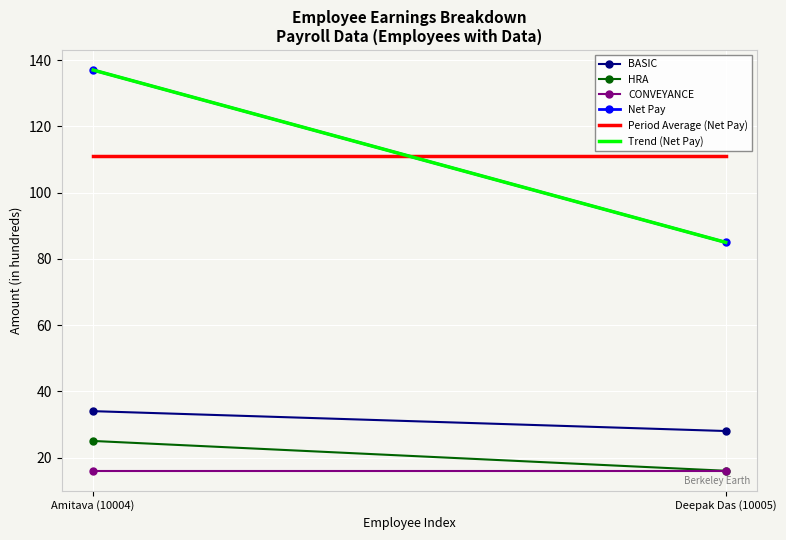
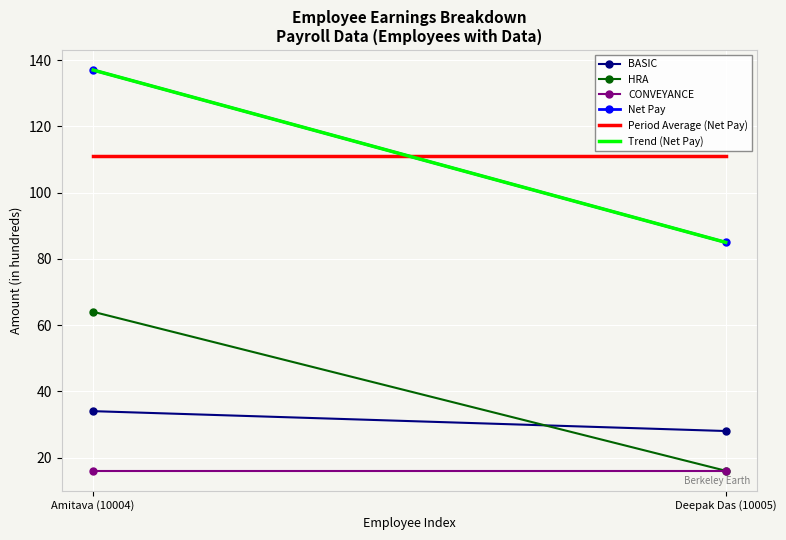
  {
    "BASIC": {
      "Amitava (10004)": 34,
      "Deepak Das (10005)": 28
    },
    "HRA": {
-     "Amitava (10004)": 25
+     "Amitava (10004)": 64
    },
    "CONVEYANCE": {
      "Amitava (10004)": 16
    },
    "Period Average (Net Pay)": {
      "Amitava (10004)": 111,
      "Deepak Das (10005)": 111
    }
  }
